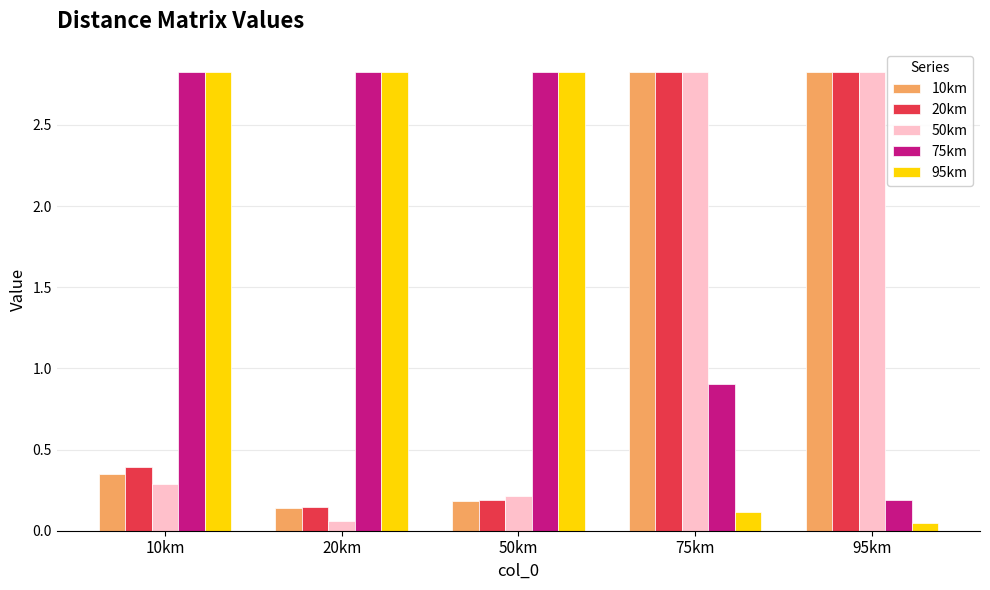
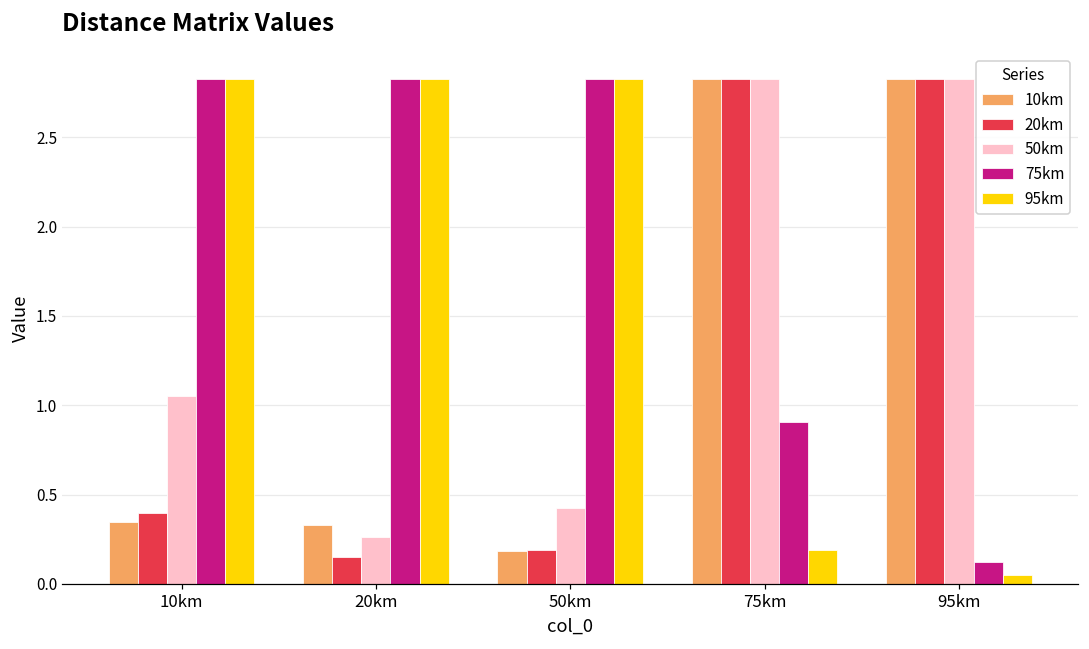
  {
    "10km": {
      "10km": 0.35,
-     "20km": 0.14,
+     "20km": 0.33,
      "50km": 0.19,
      "75km": 2.83,
      "95km": 2.83
    },
    "20km": {
      "10km": 0.39,
      "20km": 0.15,
      "50km": 0.19,
      "75km": 2.83,
      "95km": 2.83
    },
    "50km": {
-     "10km": 0.29,
-     "20km": 0.06,
-     "50km": 0.22,
+     "10km": 1.05,
+     "20km": 0.26,
+     "50km": 0.42,
      "75km": 2.83,
      "95km": 2.83
    },
    "75km": {
      "10km": 2.83,
      "20km": 2.83,
      "50km": 2.83,
      "75km": 0.91,
-     "95km": 0.19
+     "95km": 0.12
    },
    "95km": {
      "10km": 2.83,
      "20km": 2.83,
      "50km": 2.83,
-     "75km": 0.12,
+     "75km": 0.19,
      "95km": 0.05
    }
  }
